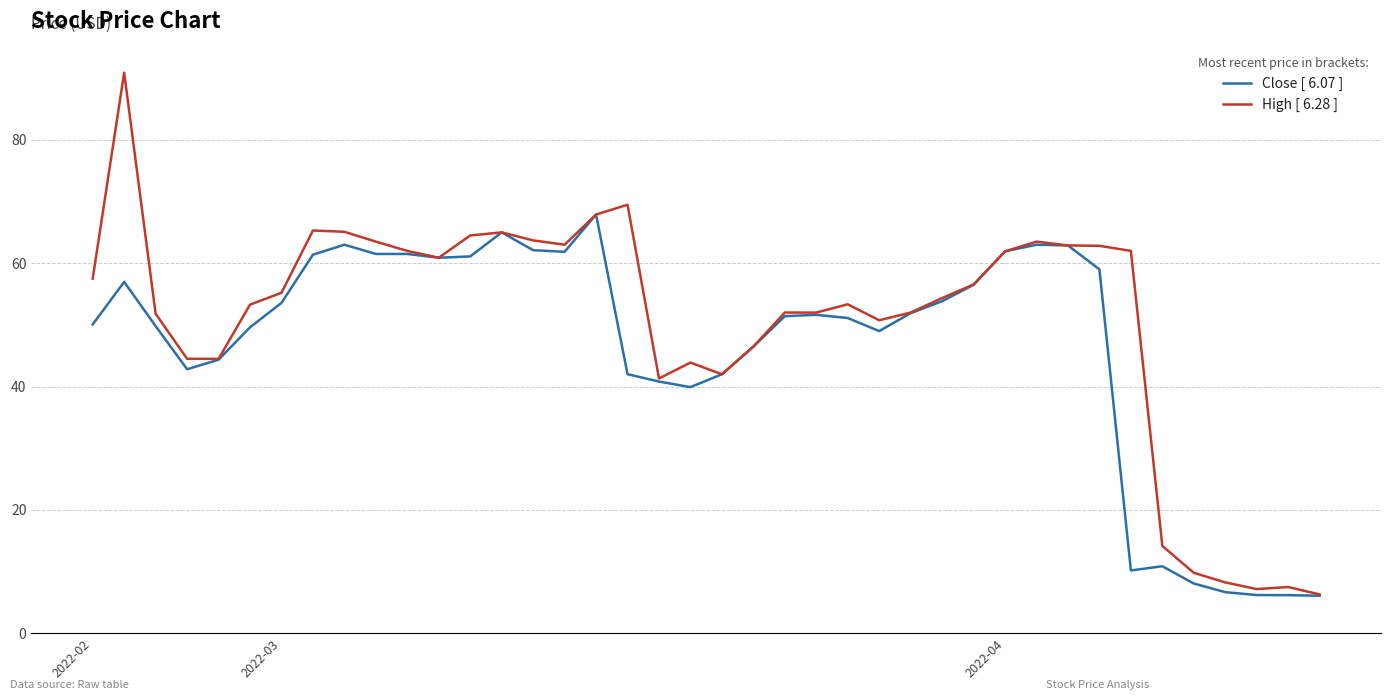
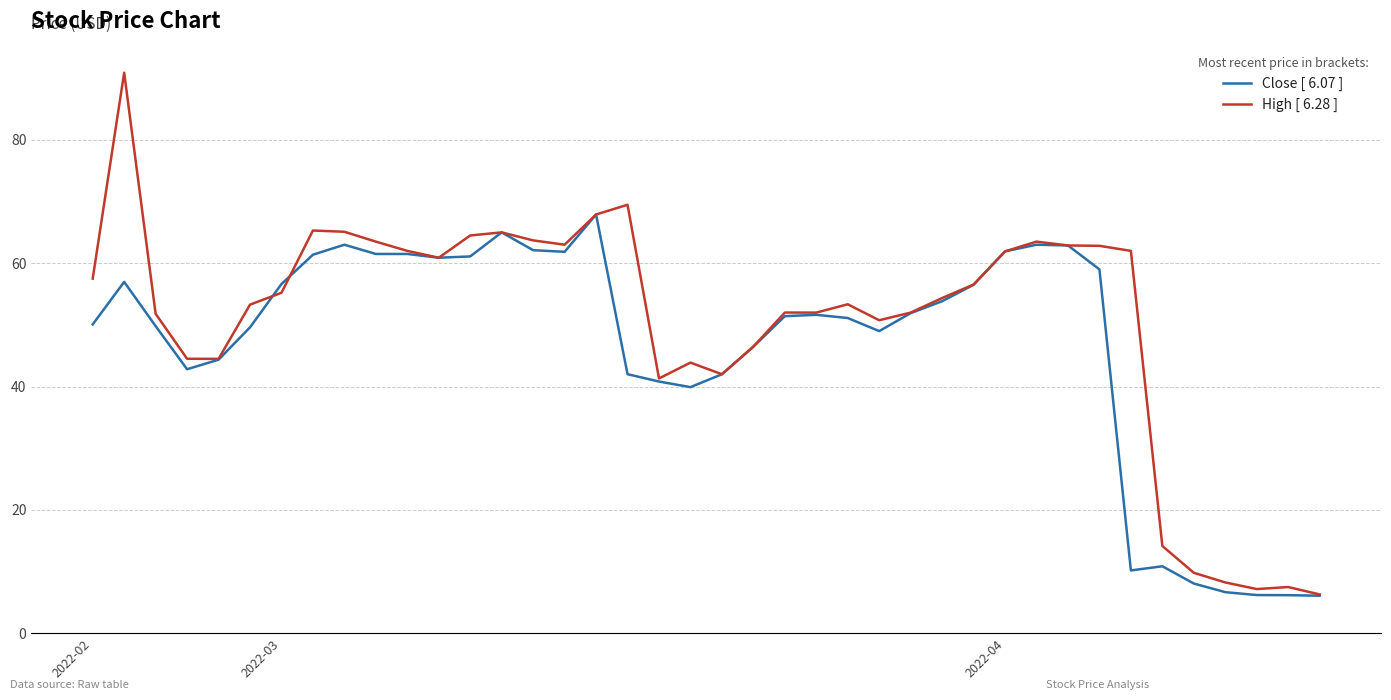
  {
    "Close [ 6.07 ]": {
      "2022-02": 50,
-     "2022-03": 54
+     "2022-03": 57
    },
    "High [ 6.28 ]": {
      "2022-02": 58,
      "2022-03": 55
    }
  }
